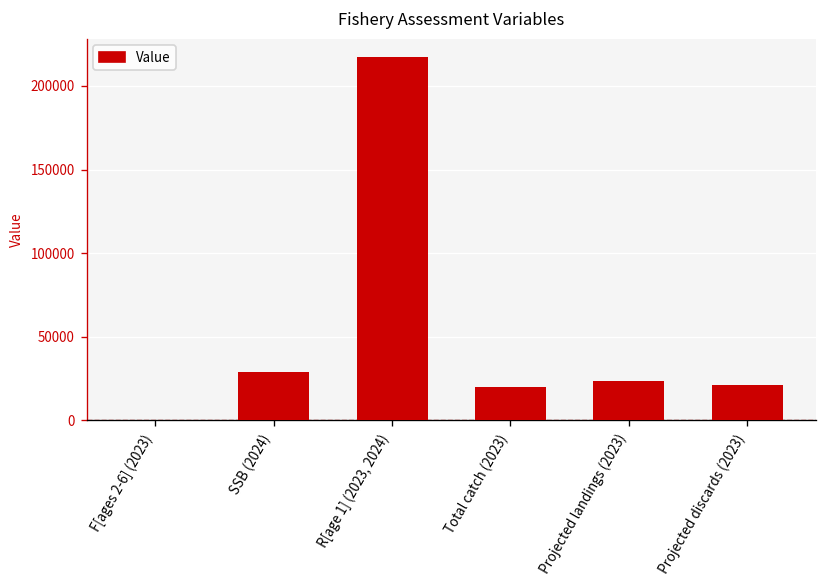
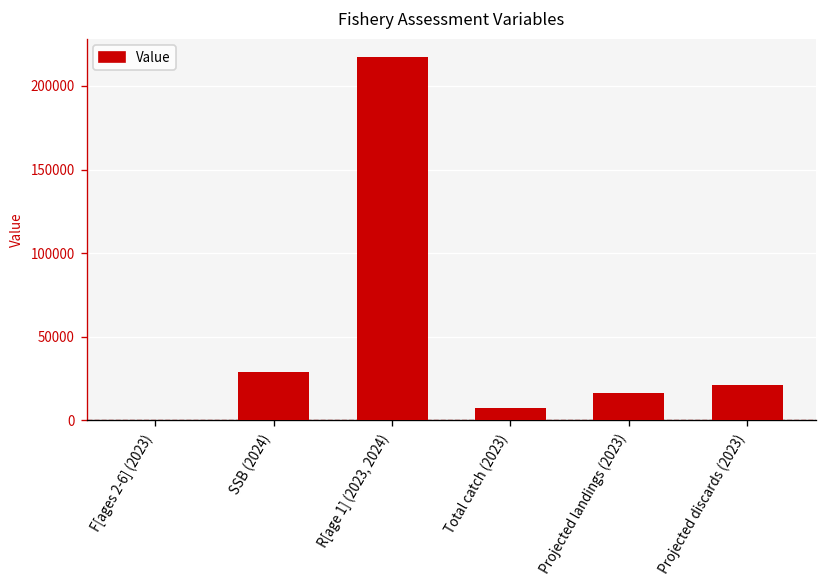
  {
    "SSB (2024)": 29000,
    "R[age 1] (2023, 2024)": 217000,
-   "Total catch (2023)": 20000,
-   "Projected landings (2023)": 23000,
+   "Total catch (2023)": 8000,
+   "Projected landings (2023)": 17000,
    "Projected discards (2023)": 21000
  }
